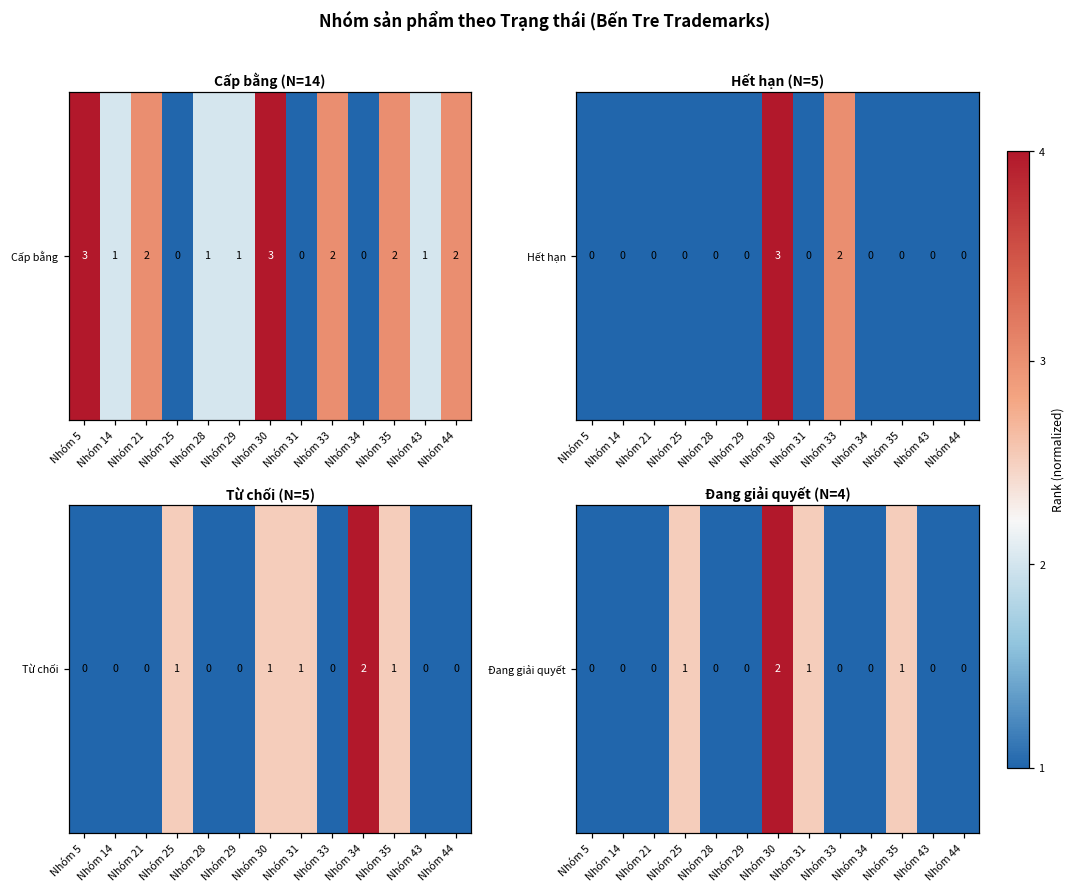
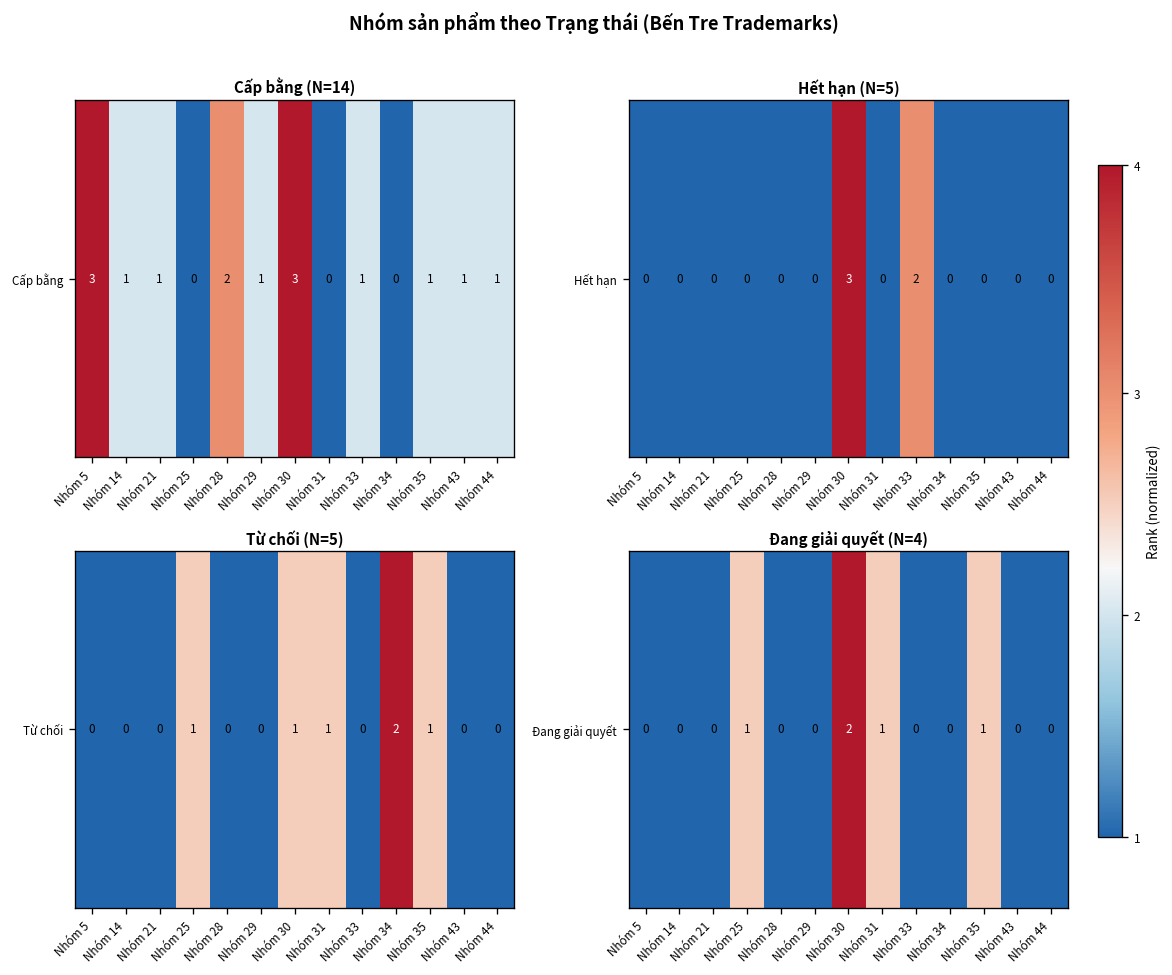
  {
    "Cấp bằng (N=14)": {
      "Cấp bằng": {
        "Nhóm 5": 3,
        "Nhóm 14": 1,
-       "Nhóm 21": 2,
+       "Nhóm 21": 1,
        "Nhóm 25": 0,
-       "Nhóm 28": 1,
+       "Nhóm 28": 2,
        "Nhóm 29": 1,
        "Nhóm 30": 3,
        "Nhóm 31": 0,
-       "Nhóm 33": 2,
+       "Nhóm 33": 1,
        "Nhóm 34": 0,
-       "Nhóm 35": 2,
+       "Nhóm 35": 1,
        "Nhóm 43": 1,
-       "Nhóm 44": 2
+       "Nhóm 44": 1
      }
    },
    "Hết hạn (N=5)": {
      "Hết hạn": {
        "Nhóm 5": 0,
        "Nhóm 14": 0,
        "Nhóm 21": 0,
        "Nhóm 25": 0,
        "Nhóm 28": 0,
        "Nhóm 29": 0,
        "Nhóm 30": 3,
        "Nhóm 31": 0,
        "Nhóm 33": 2,
        "Nhóm 34": 0,
        "Nhóm 35": 0,
        "Nhóm 43": 0,
        "Nhóm 44": 0
      }
    },
    "Từ chối (N=5)": {
      "Từ chối": {
        "Nhóm 5": 0,
        "Nhóm 14": 0,
        "Nhóm 21": 0,
        "Nhóm 25": 1,
        "Nhóm 28": 0,
        "Nhóm 29": 0,
        "Nhóm 30": 1,
        "Nhóm 31": 1,
        "Nhóm 33": 0,
        "Nhóm 34": 2,
        "Nhóm 35": 1,
        "Nhóm 43": 0,
        "Nhóm 44": 0
      }
    },
    "Đang giải quyết (N=4)": {
      "Đang giải quyết": {
        "Nhóm 5": 0,
        "Nhóm 14": 0,
        "Nhóm 21": 0,
        "Nhóm 25": 1,
        "Nhóm 28": 0,
        "Nhóm 29": 0,
        "Nhóm 30": 2,
        "Nhóm 31": 1,
        "Nhóm 33": 0,
        "Nhóm 34": 0,
        "Nhóm 35": 1,
        "Nhóm 43": 0,
        "Nhóm 44": 0
      }
    }
  }
